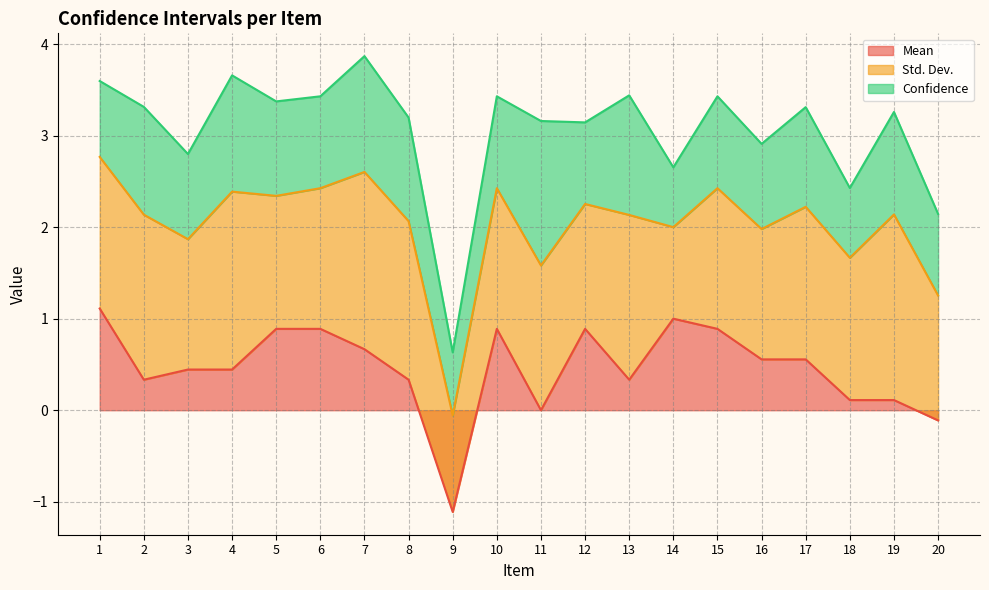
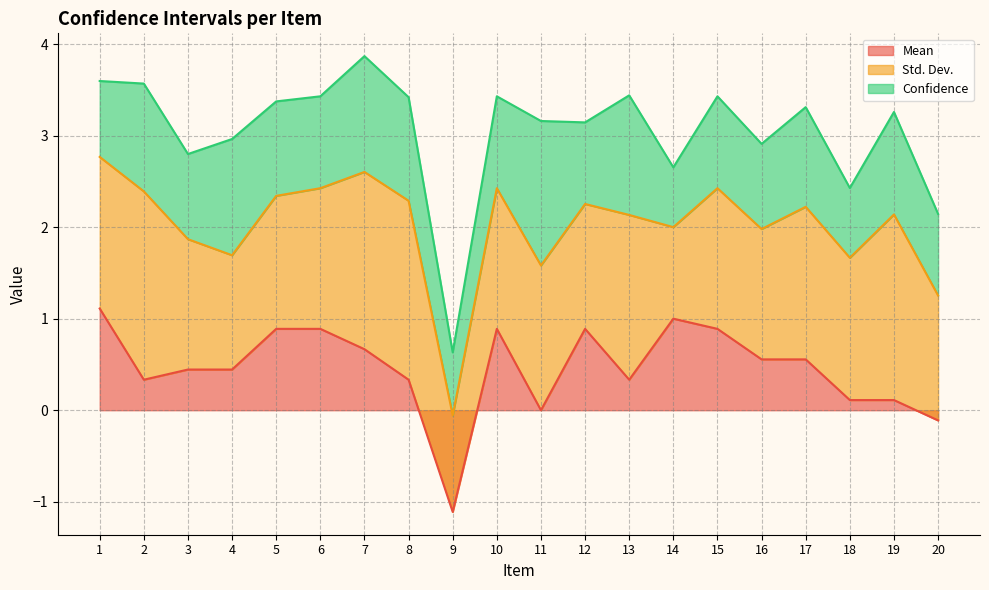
  {
    "Std. Dev.": {
      "1": 1.7,
-     "2": 1.8,
+     "2": 2.1,
      "3": 1.4,
-     "4": 1.9,
+     "4": 1.2,
      "5": 1.5,
      "6": 1.5,
      "7": 1.9,
-     "8": 1.7,
+     "8": 2.0,
      "9": -0.1,
      "10": 1.5,
      "11": 1.6,
      "12": 1.4,
      "13": 1.8,
      "14": 1.0,
      "15": 1.5,
      "16": 1.4,
      "17": 1.7,
      "18": 1.6,
      "19": 2.0,
      "20": 1.3
    },
    "Confidence": {
      "1": 0.8,
      "2": 1.2,
      "3": 0.9,
      "4": 1.3,
      "5": 1.0,
      "6": 1.0,
      "7": 1.3,
      "8": 1.1,
      "9": 0.7,
      "10": 1.0,
      "11": 1.6,
      "12": 0.9,
      "13": 1.3,
      "14": 0.7,
      "15": 1.0,
      "16": 0.9,
      "17": 1.1,
      "18": 0.8,
      "19": 1.1,
      "20": 0.9
    }
  }
